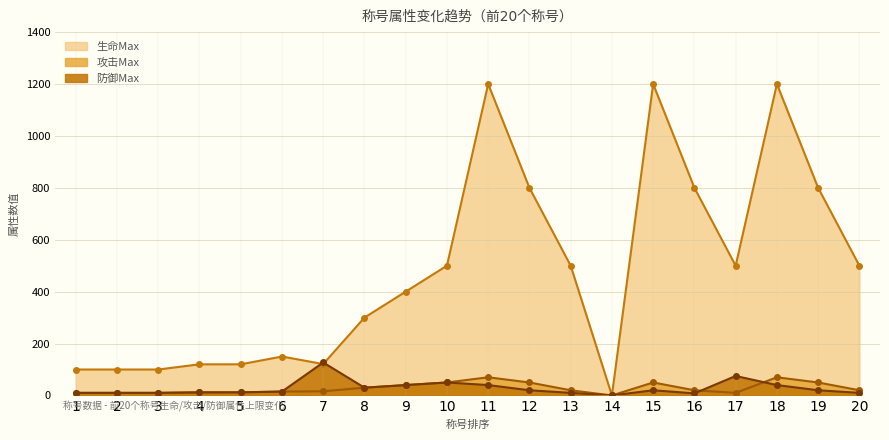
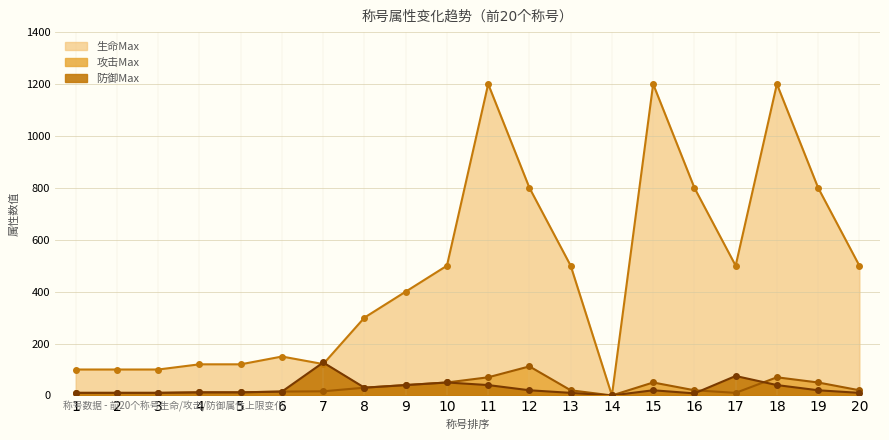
  {
    "生命Max": {
      "1": 100,
      "2": 100,
      "3": 100,
      "4": 120,
      "5": 120,
      "6": 150,
      "8": 300,
      "9": 400,
      "10": 500,
      "11": 1200,
      "12": 800,
      "13": 500,
      "15": 1200,
      "16": 800,
      "17": 500,
      "18": 1200,
      "19": 800,
      "20": 500
    },
    "攻击Max": {
      "7": 20,
      "11": 70,
-     "12": 50,
+     "12": 110,
      "13": 20,
      "15": 50,
      "16": 20,
      "17": 10,
      "18": 70,
      "19": 50,
      "20": 20
    },
    "防御Max": {
      "11": 40,
      "12": 20,
      "13": 10,
      "15": 20,
      "16": 10,
      "17": 80,
      "18": 40,
      "19": 20,
      "20": 10
    }
  }
